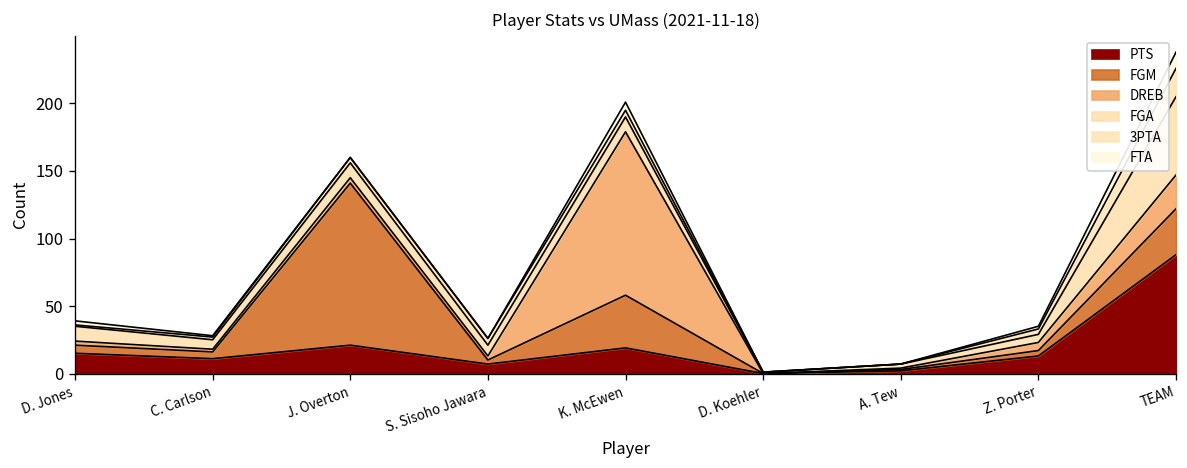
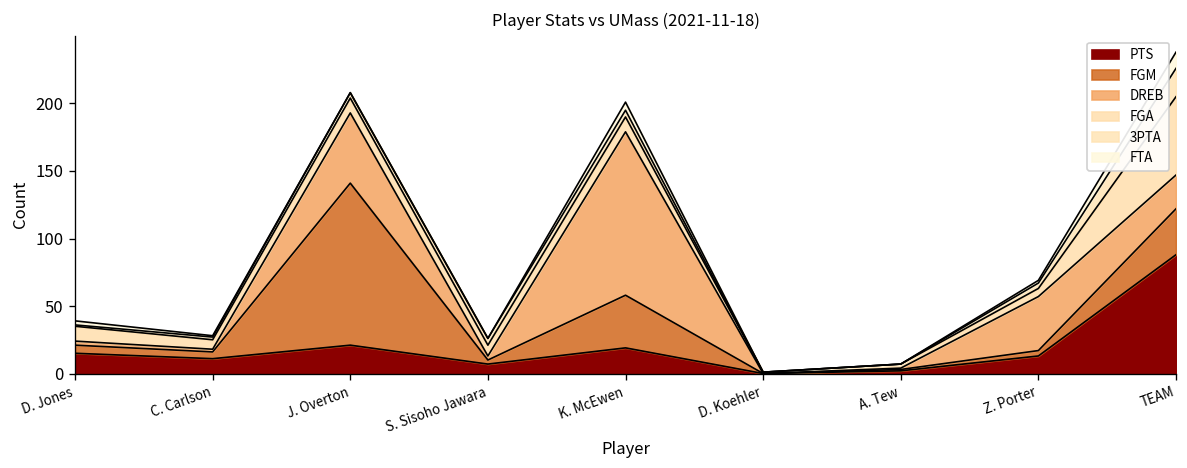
  {
    "PTS": {
      "D. Jones": 15,
      "C. Carlson": 11,
      "J. Overton": 21,
      "S. Sisoho Jawara": 7,
      "K. McEwen": 19,
      "Z. Porter": 13,
      "TEAM": 88
    },
    "FGM": {
      "D. Jones": 6,
      "J. Overton": 120,
      "S. Sisoho Jawara": 3,
      "K. McEwen": 39,
      "Z. Porter": 4,
      "TEAM": 34
    },
    "DREB": {
      "D. Jones": 3,
-     "J. Overton": 4,
+     "J. Overton": 52,
      "S. Sisoho Jawara": 3,
      "K. McEwen": 121,
-     "Z. Porter": 6,
+     "Z. Porter": 40,
      "TEAM": 25
    }
  }
